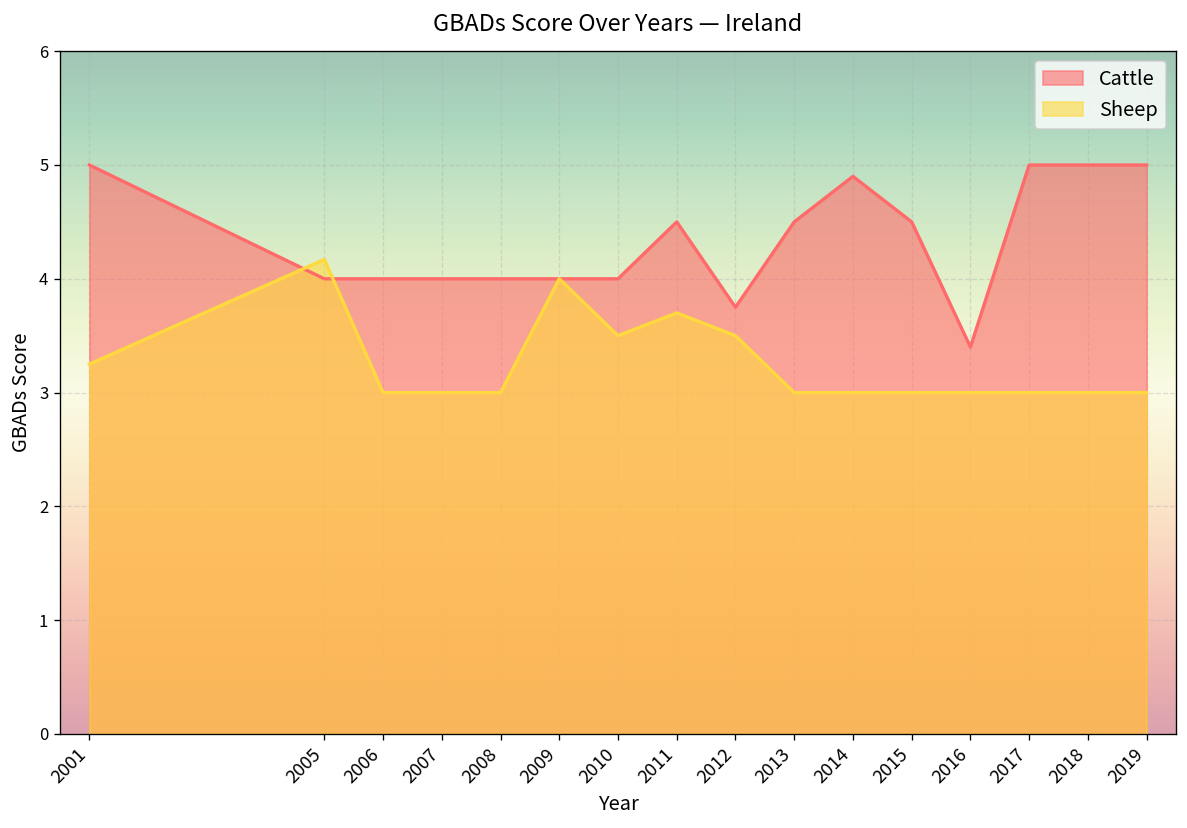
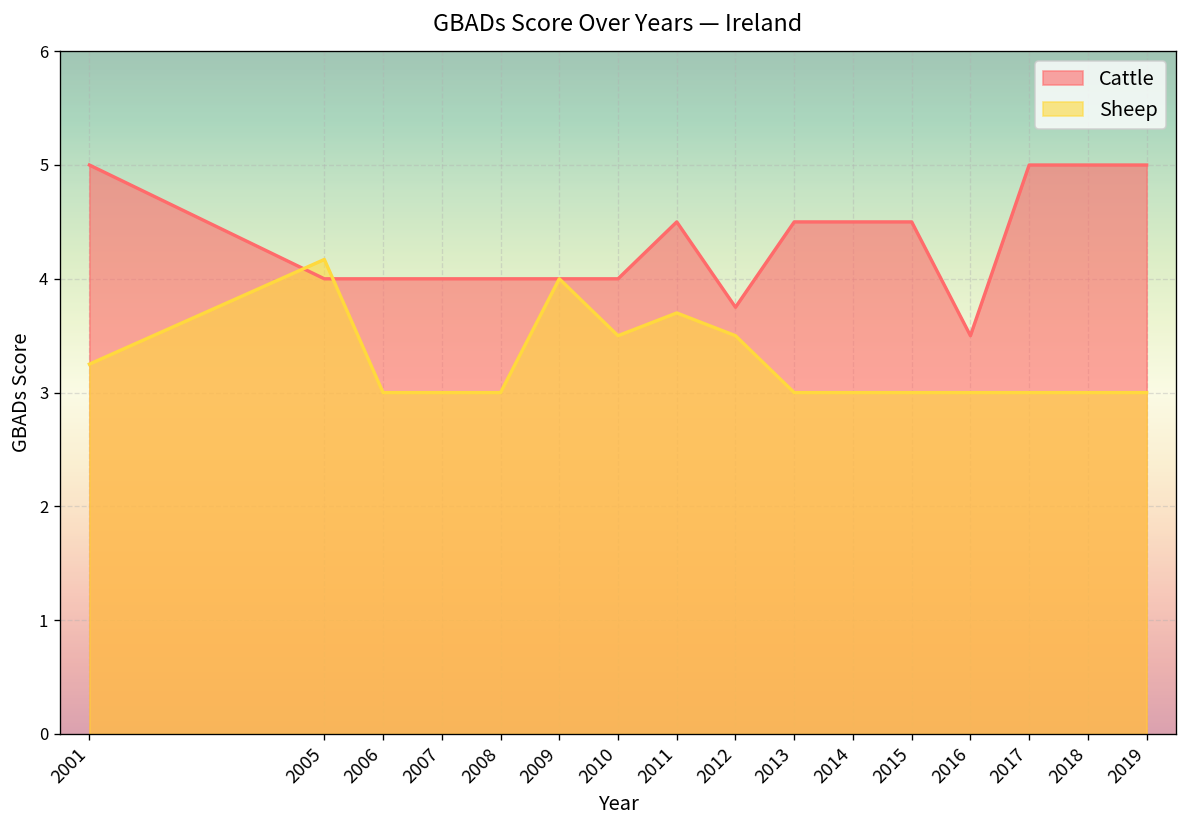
  {
    "Cattle": {
      "2001": 5.0,
      "2005": 4.0,
      "2006": 4.0,
      "2007": 4.0,
      "2008": 4.0,
      "2010": 4.0,
      "2011": 4.5,
      "2012": 3.8,
      "2013": 4.5,
-     "2014": 4.9,
+     "2014": 4.5,
      "2015": 4.5,
-     "2016": 3.4,
+     "2016": 3.5,
      "2017": 5.0,
      "2018": 5.0,
      "2019": 5.0
    },
    "Sheep": {
      "2001": 3.3,
      "2005": 4.2,
      "2006": 3.0,
      "2007": 3.0,
      "2008": 3.0,
      "2010": 3.5,
      "2011": 3.7,
      "2012": 3.5,
      "2013": 3.0,
      "2014": 3.0,
      "2015": 3.0,
      "2016": 3.0,
      "2017": 3.0,
      "2018": 3.0,
      "2019": 3.0
    }
  }
